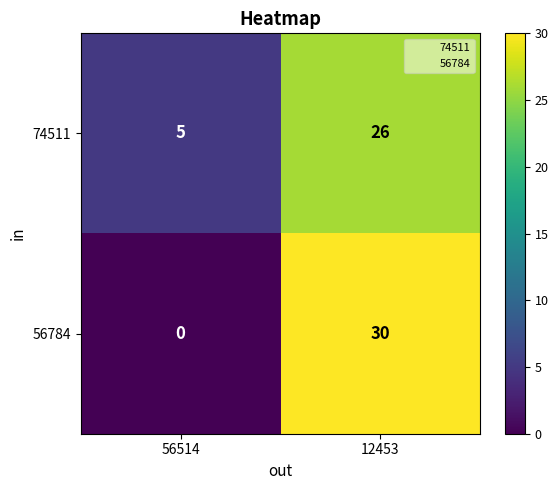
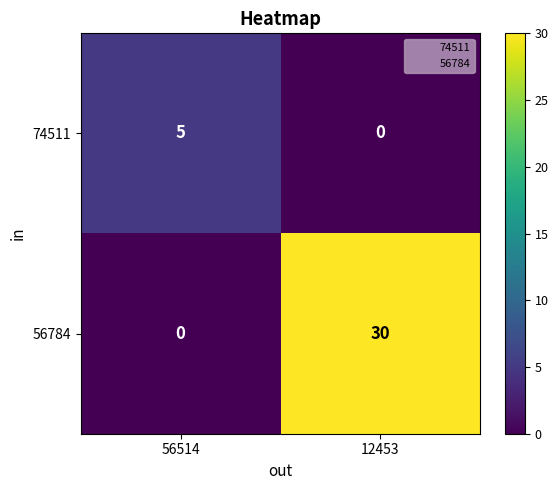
  {
    "74511": {
      "56514": 5,
-     "12453": 26
+     "12453": 0
    },
    "56784": {
      "56514": 0,
      "12453": 30
    }
  }
